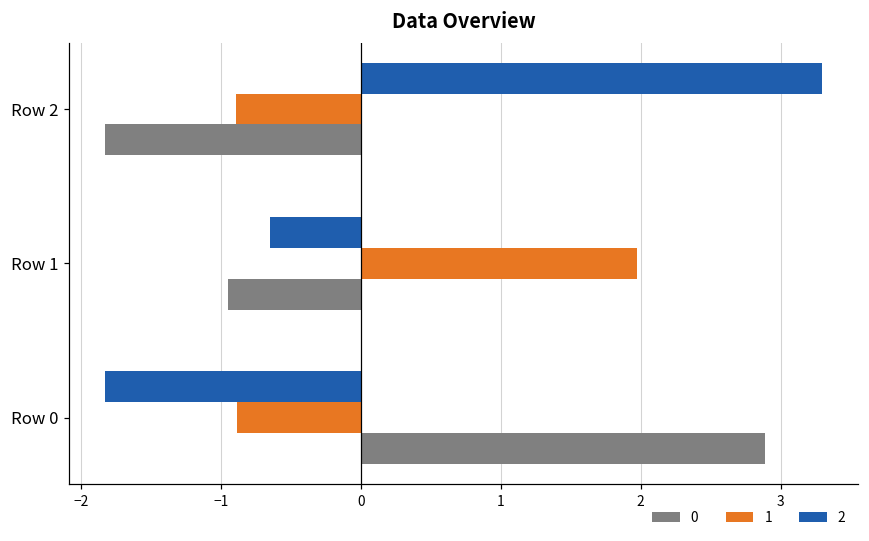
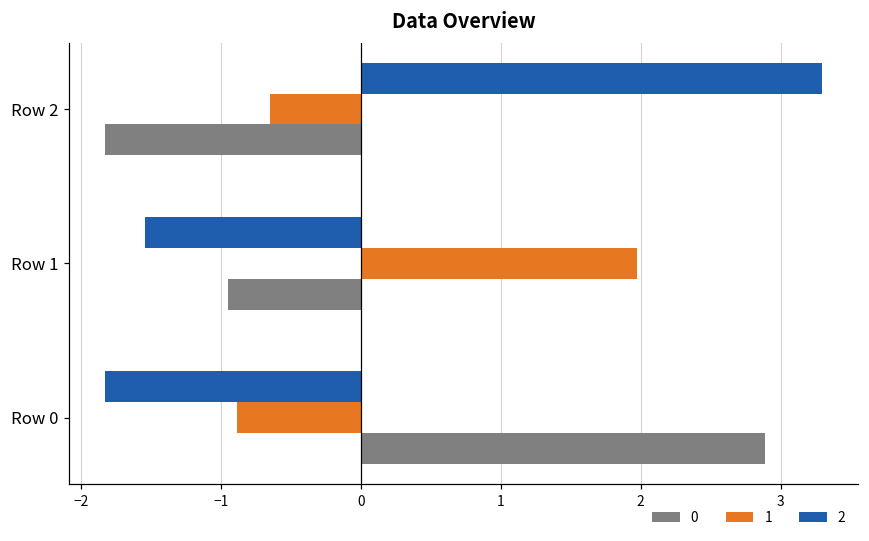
  {
    "0": {
      "Row 2": -1.83,
      "Row 1": -0.95,
      "Row 0": 2.89
    },
    "1": {
-     "Row 2": -0.89,
+     "Row 2": -0.65,
      "Row 1": 1.97,
      "Row 0": -0.89
    },
    "2": {
      "Row 2": 3.30,
-     "Row 1": -0.65,
+     "Row 1": -1.55,
      "Row 0": -1.83
    }
  }
